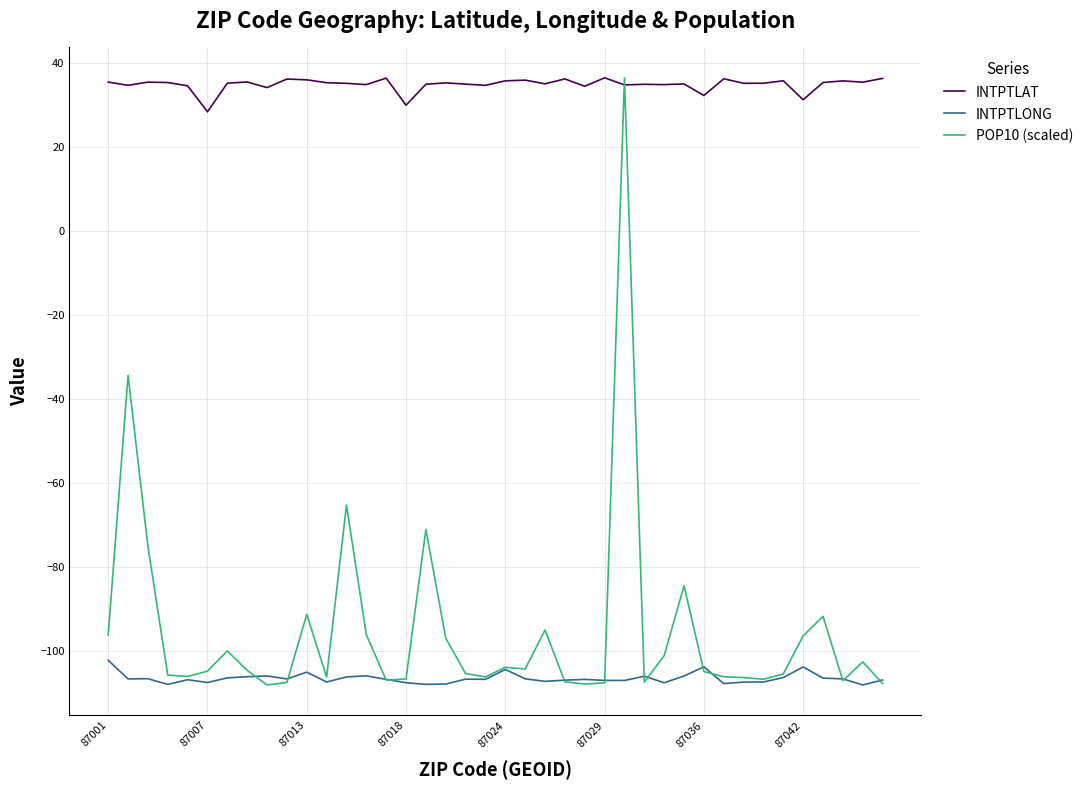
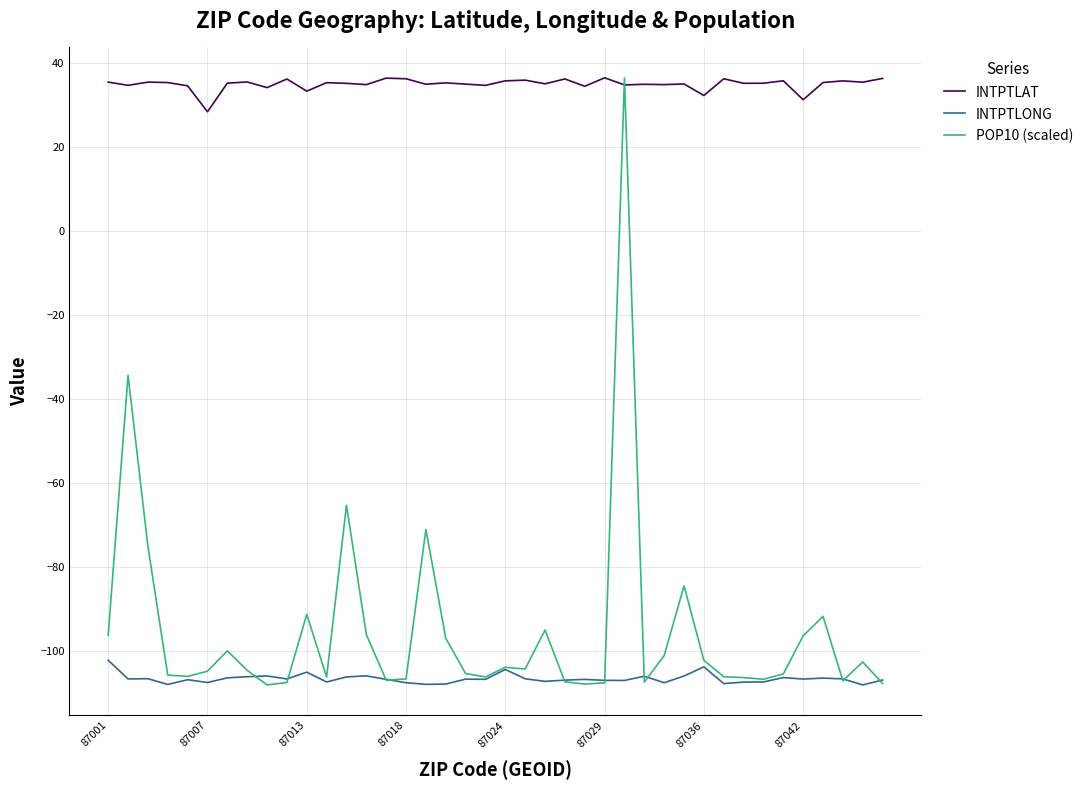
  {
    "INTPTLAT": {
      "87001": 35,
      "87007": 28,
-     "87013": 36,
-     "87018": 30,
+     "87013": 33,
+     "87018": 36,
      "87024": 36,
      "87029": 36,
      "87036": 32,
      "87042": 31
    },
    "INTPTLONG": {
      "87001": -102,
      "87007": -108,
      "87013": -105,
      "87018": -108,
      "87036": -104,
-     "87042": -104
+     "87042": -107
    },
    "POP10 (scaled)": {
      "87001": -96,
      "87007": -105,
      "87013": -91,
      "87018": -107,
-     "87036": -105,
+     "87036": -102,
      "87042": -96
    }
  }
